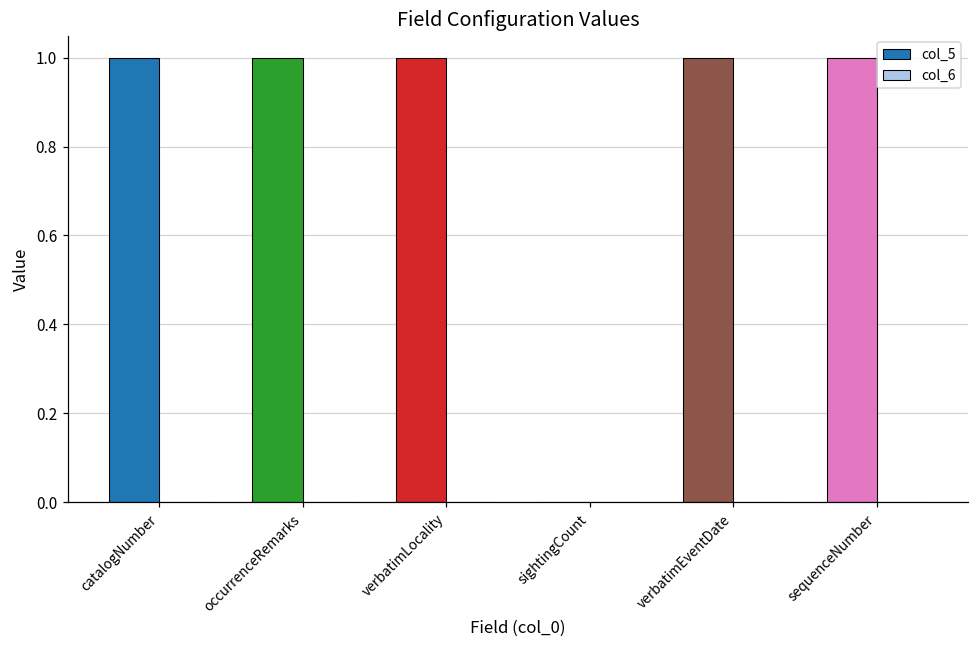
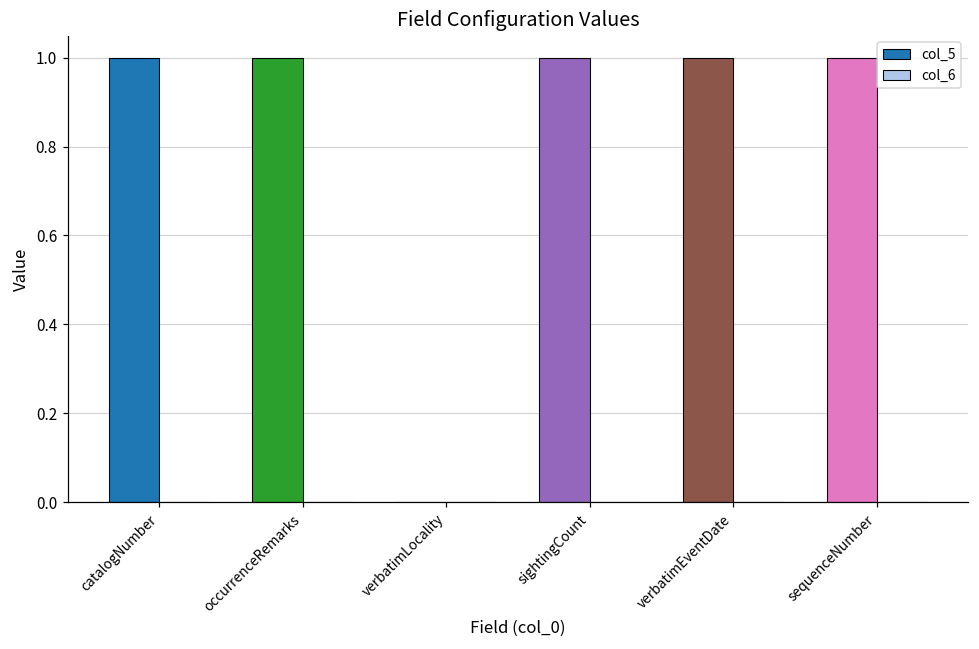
  {
    "col_5": {
      "catalogNumber": 1,
      "occurrenceRemarks": 1,
-     "verbatimLocality": 1,
-     "sightingCount": 0,
+     "verbatimLocality": 0,
+     "sightingCount": 1,
      "verbatimEventDate": 1,
      "sequenceNumber": 1
    },
    "col_6": {
      "catalogNumber": 0,
      "occurrenceRemarks": 0,
      "verbatimLocality": 0,
      "sightingCount": 0,
      "verbatimEventDate": 0,
      "sequenceNumber": 0
    }
  }
